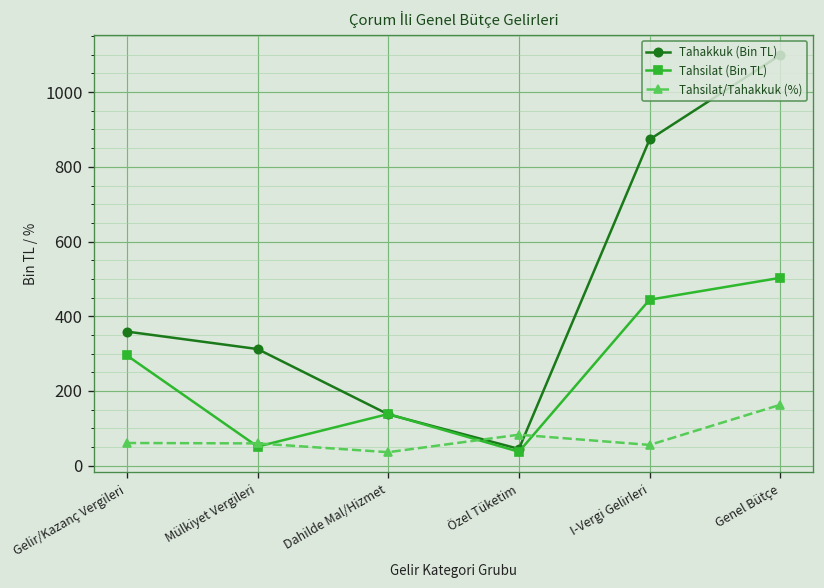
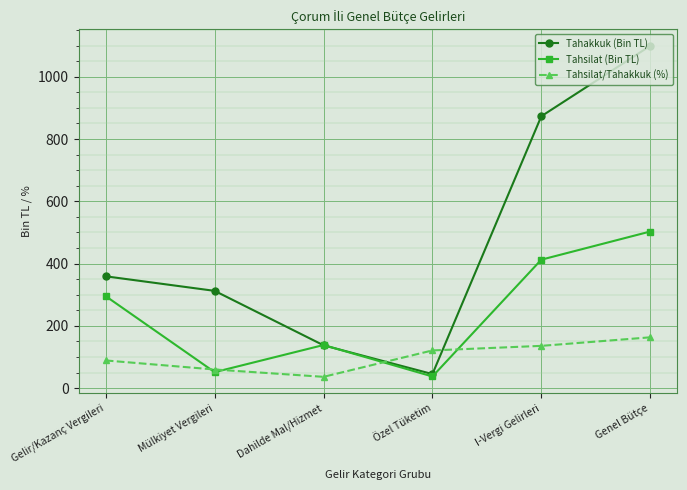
  {
    "Tahakkuk (Bin TL)": {
      "Gelir/Kazanç Vergileri": 360,
      "Mülkiyet Vergileri": 310,
      "I-Vergi Gelirleri": 870
    },
    "Tahsilat (Bin TL)": {
      "Gelir/Kazanç Vergileri": 300,
      "Mülkiyet Vergileri": 50,
-     "I-Vergi Gelirleri": 440,
+     "I-Vergi Gelirleri": 410,
      "Genel Bütçe": 500
    },
    "Tahsilat/Tahakkuk (%)": {
-     "Gelir/Kazanç Vergileri": 60,
+     "Gelir/Kazanç Vergileri": 90,
      "Mülkiyet Vergileri": 60,
      "Dahilde Mal/Hizmet": 40,
-     "Özel Tüketim": 80,
-     "I-Vergi Gelirleri": 60,
+     "Özel Tüketim": 120,
+     "I-Vergi Gelirleri": 140,
      "Genel Bütçe": 160
    }
  }
